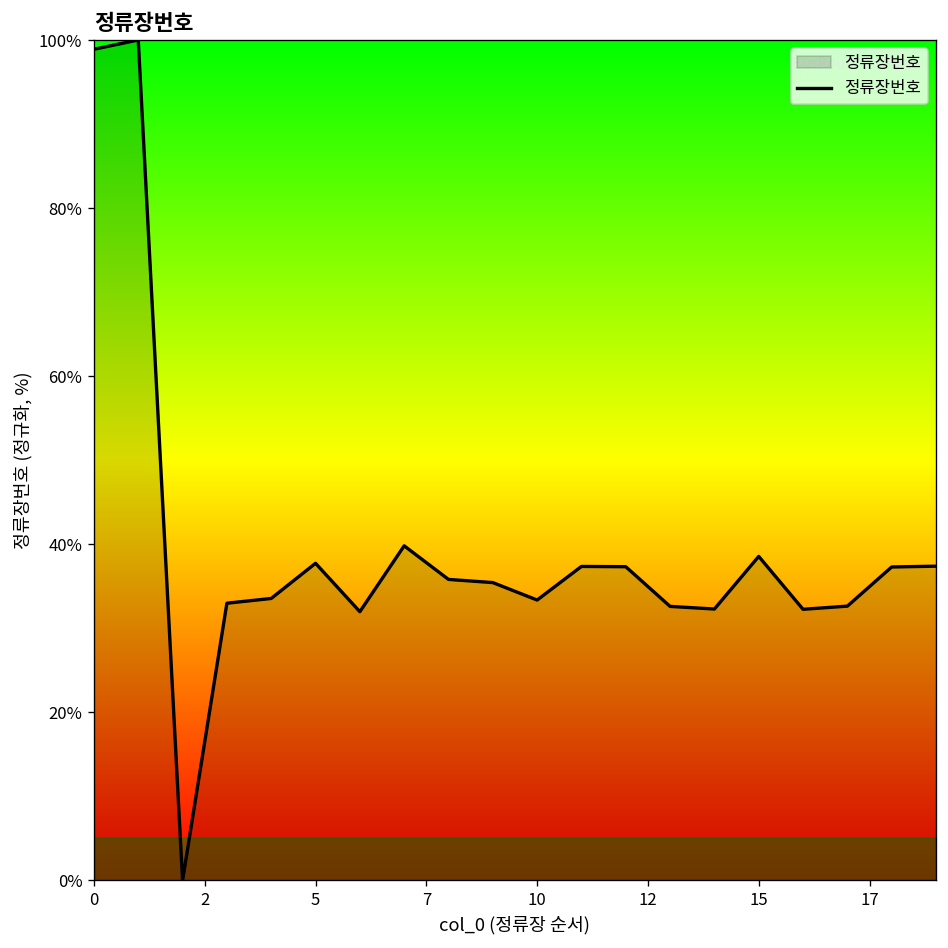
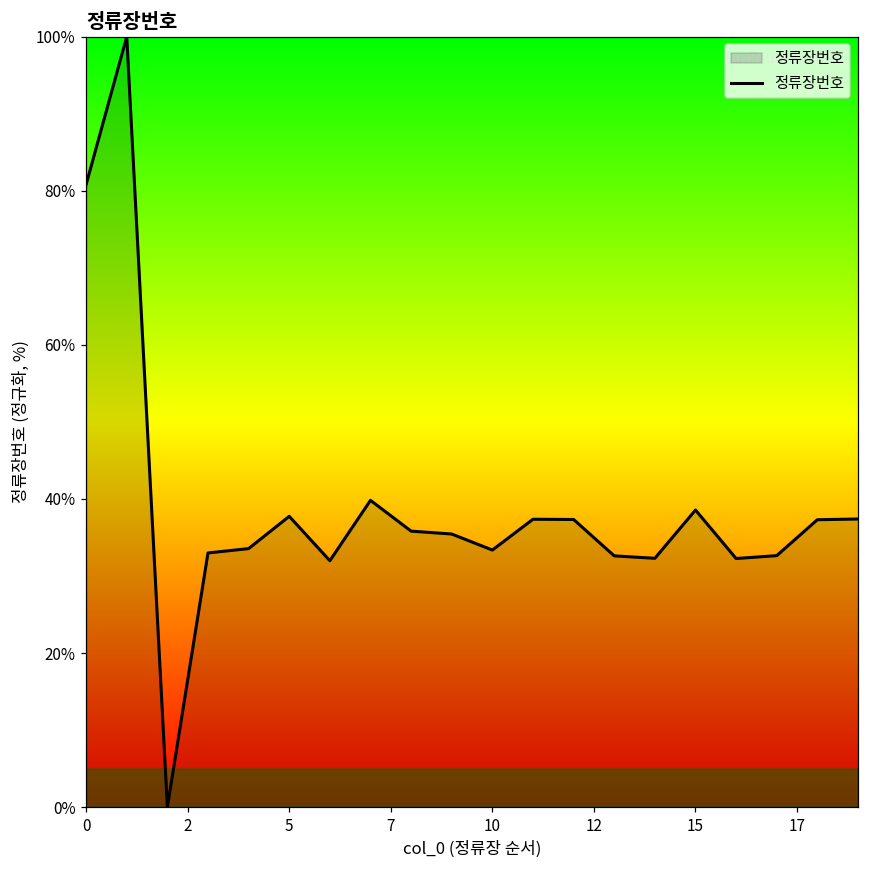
  {
-   "0": "99%",
+   "0": "81%",
    "5": "38%",
    "10": "33%",
    "15": "39%"
  }
